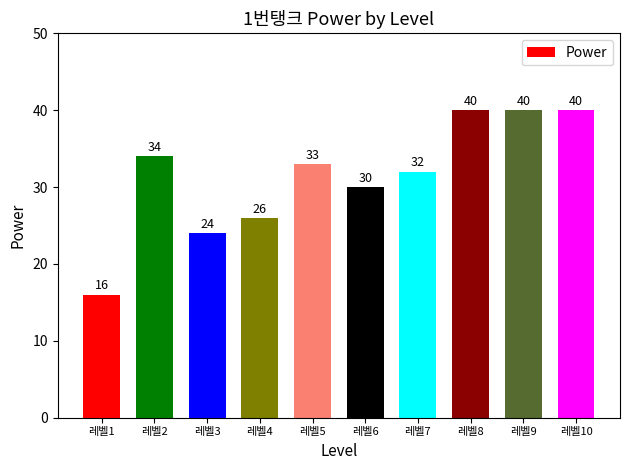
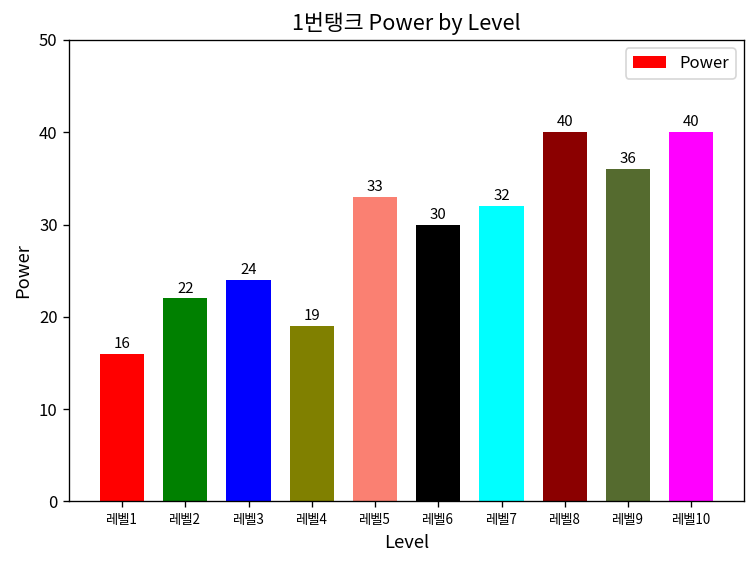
  {
    "레벨1": 16,
-   "레벨2": 34,
+   "레벨2": 22,
    "레벨3": 24,
-   "레벨4": 26,
+   "레벨4": 19,
    "레벨5": 33,
    "레벨6": 30,
    "레벨7": 32,
    "레벨8": 40,
-   "레벨9": 40,
+   "레벨9": 36,
    "레벨10": 40
  }
